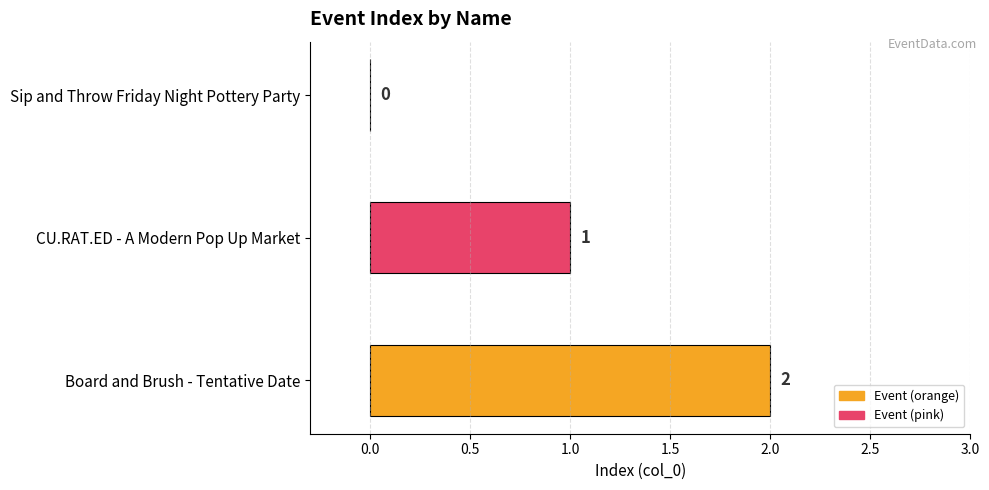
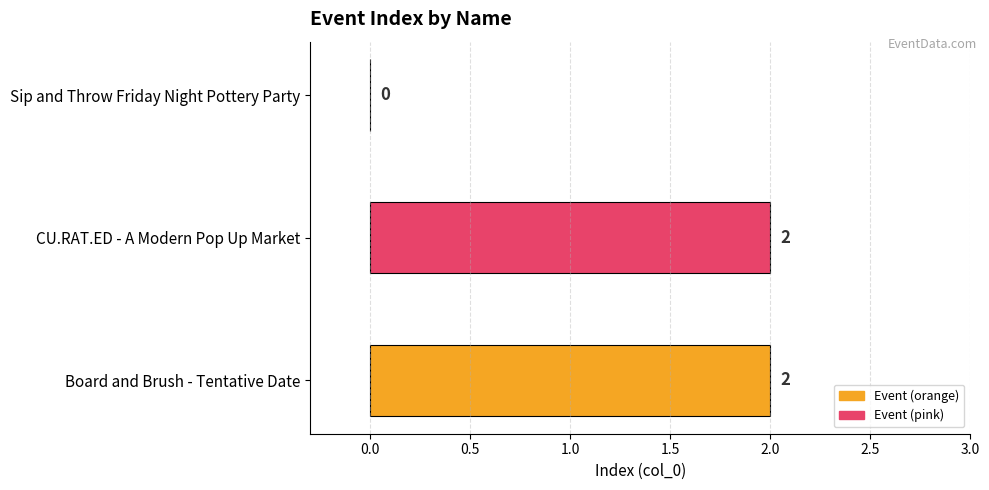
  {
    "Sip and Throw Friday Night Pottery Party": 0,
-   "CU.RAT.ED - A Modern Pop Up Market": 1,
+   "CU.RAT.ED - A Modern Pop Up Market": 2,
    "Board and Brush - Tentative Date": 2
  }
